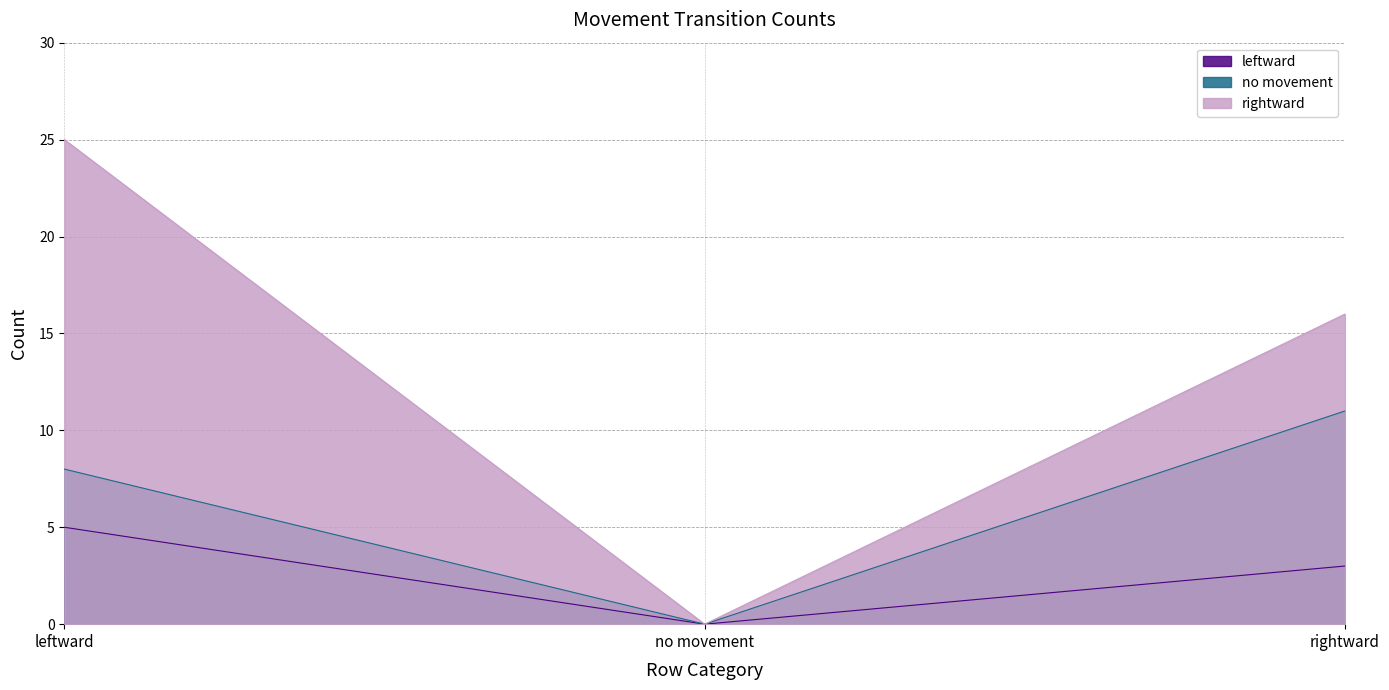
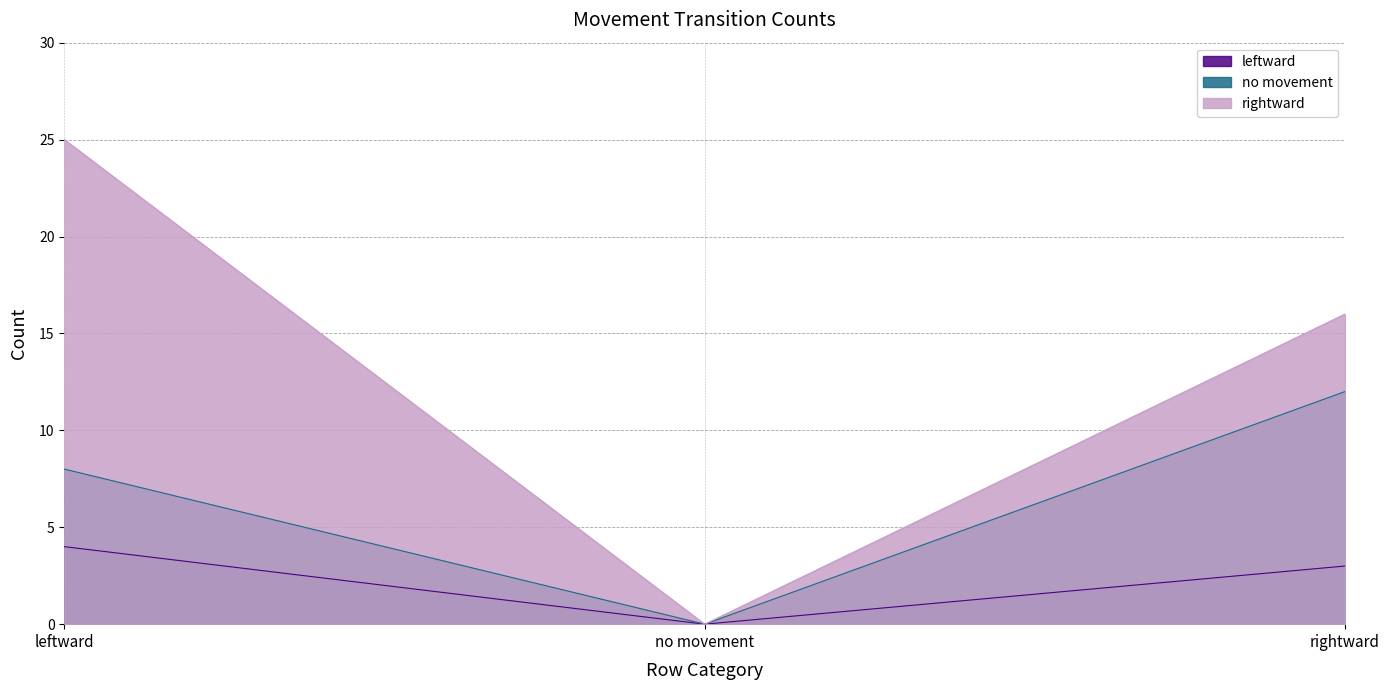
  {
    "leftward": {
-     "leftward": 5,
+     "leftward": 4,
      "rightward": 3
    },
    "no movement": {
      "leftward": 8,
-     "rightward": 11
+     "rightward": 12
    },
    "rightward": {
      "leftward": 25,
      "rightward": 16
    }
  }
